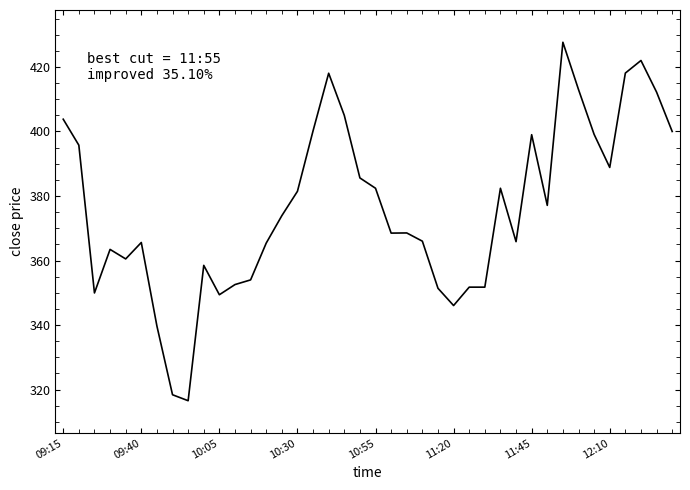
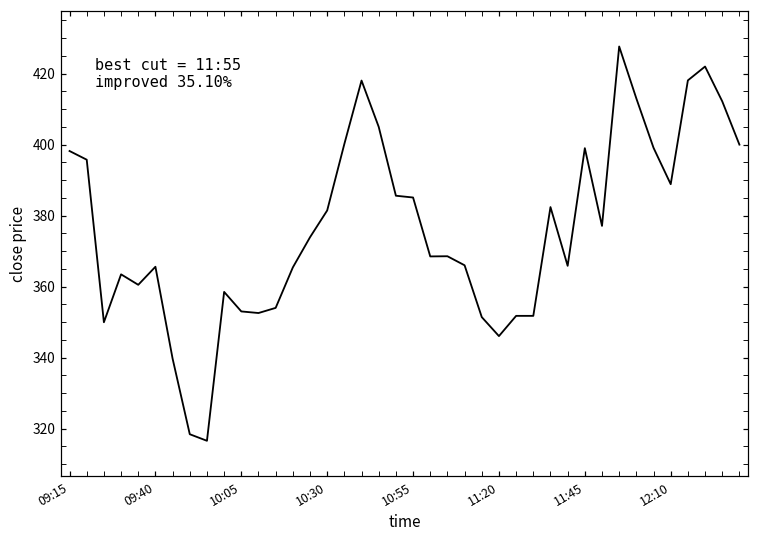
  {
-   "09:15": 404,
+   "09:15": 398,
    "09:40": 366,
-   "10:05": 349,
+   "10:05": 353,
    "10:30": 381,
-   "10:55": 382,
+   "10:55": 385,
    "11:20": 346,
    "11:45": 399,
    "12:10": 389
  }
